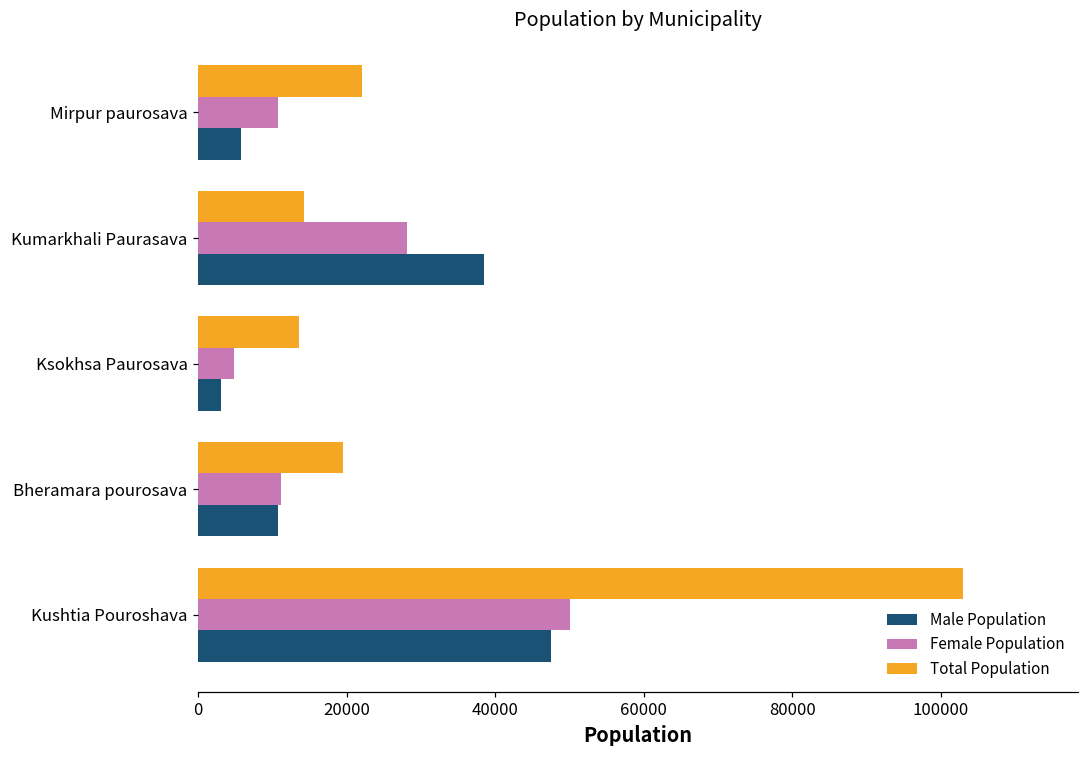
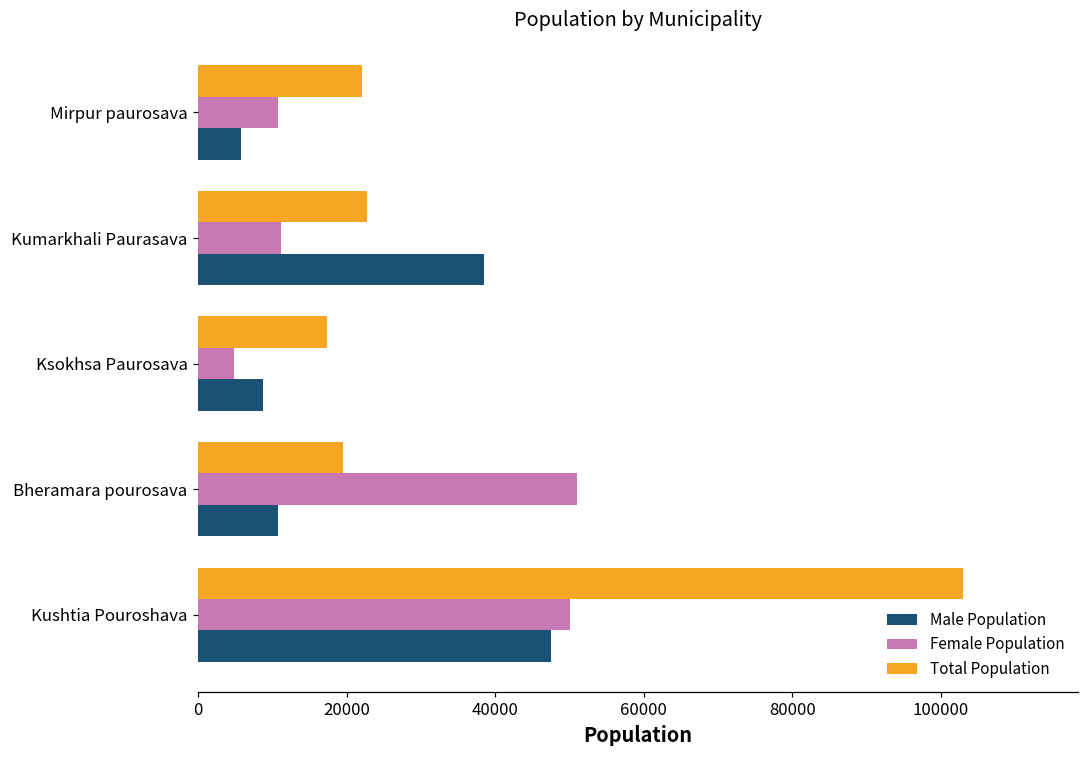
  {
    "Male Population": {
      "Mirpur paurosava": 6000,
      "Kumarkhali Paurasava": 39000,
-     "Ksokhsa Paurosava": 3000,
+     "Ksokhsa Paurosava": 9000,
      "Bheramara pourosava": 11000,
      "Kushtia Pouroshava": 47000
    },
    "Female Population": {
      "Mirpur paurosava": 11000,
-     "Kumarkhali Paurasava": 28000,
+     "Kumarkhali Paurasava": 11000,
      "Ksokhsa Paurosava": 5000,
-     "Bheramara pourosava": 11000,
+     "Bheramara pourosava": 51000,
      "Kushtia Pouroshava": 50000
    },
    "Total Population": {
      "Mirpur paurosava": 22000,
-     "Kumarkhali Paurasava": 14000,
-     "Ksokhsa Paurosava": 14000,
+     "Kumarkhali Paurasava": 23000,
+     "Ksokhsa Paurosava": 17000,
      "Bheramara pourosava": 20000,
      "Kushtia Pouroshava": 103000
    }
  }
